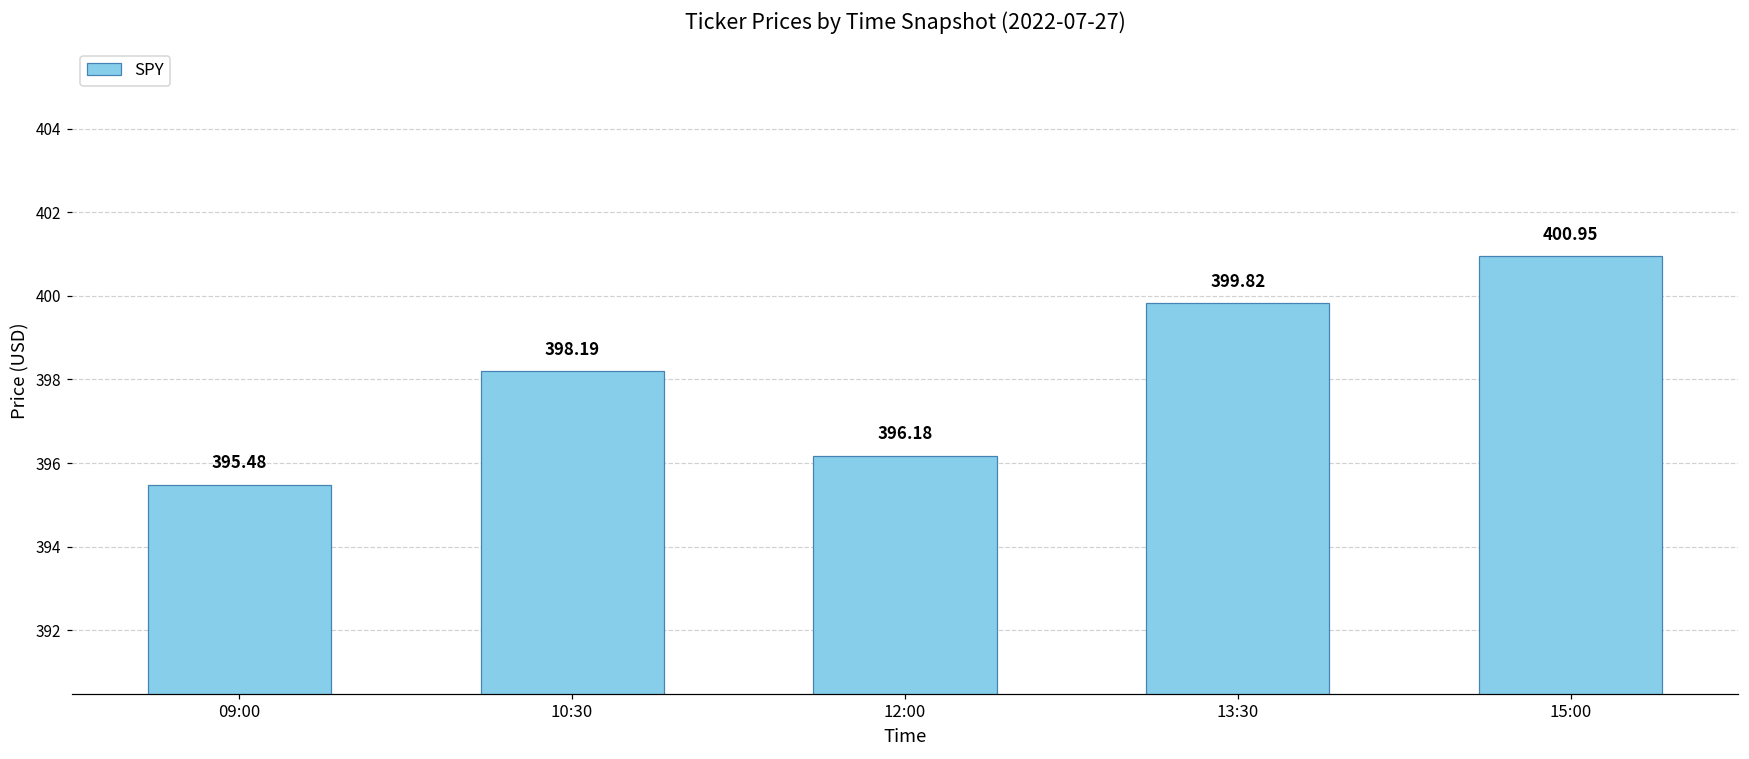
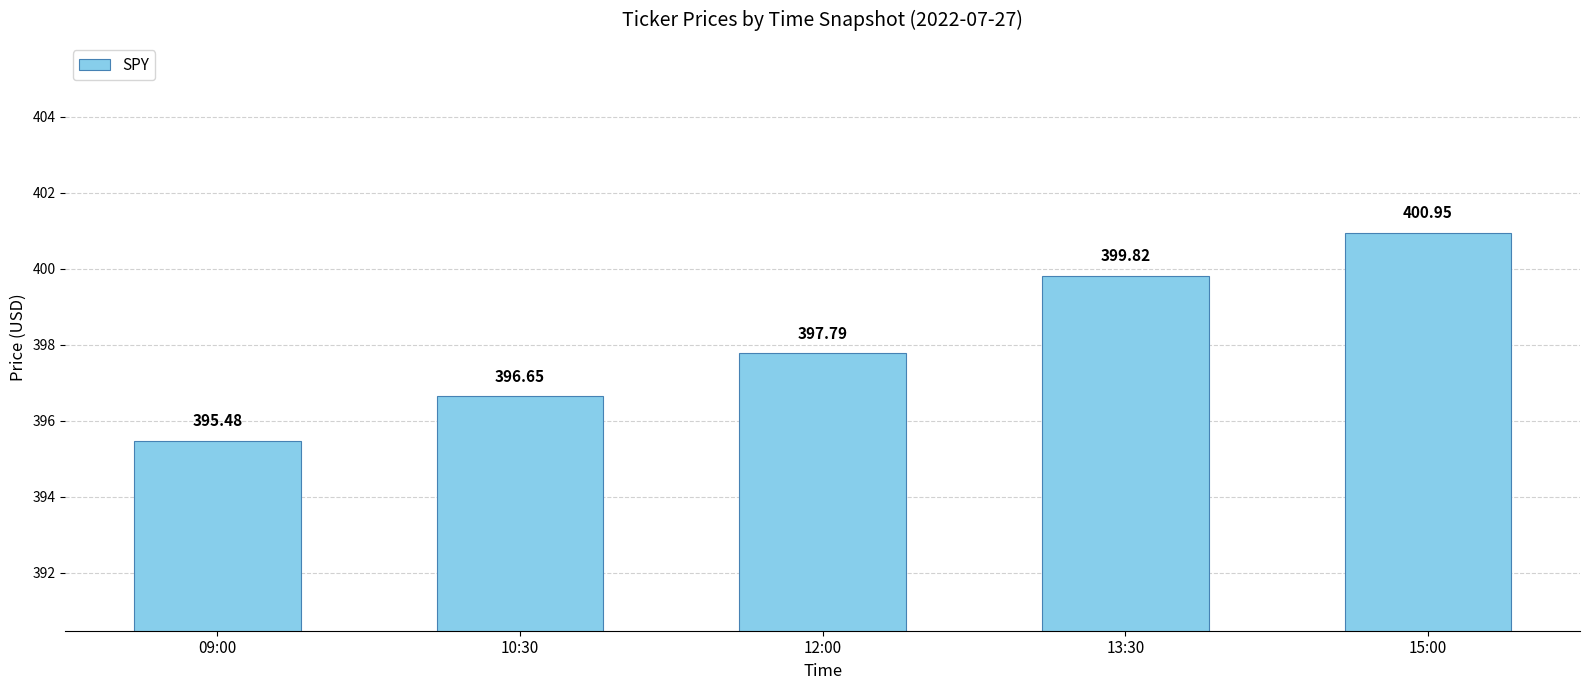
  {
    "09:00": 395.48,
-   "10:30": 398.19,
-   "12:00": 396.18,
+   "10:30": 396.65,
+   "12:00": 397.79,
    "13:30": 399.82,
    "15:00": 400.95
  }
